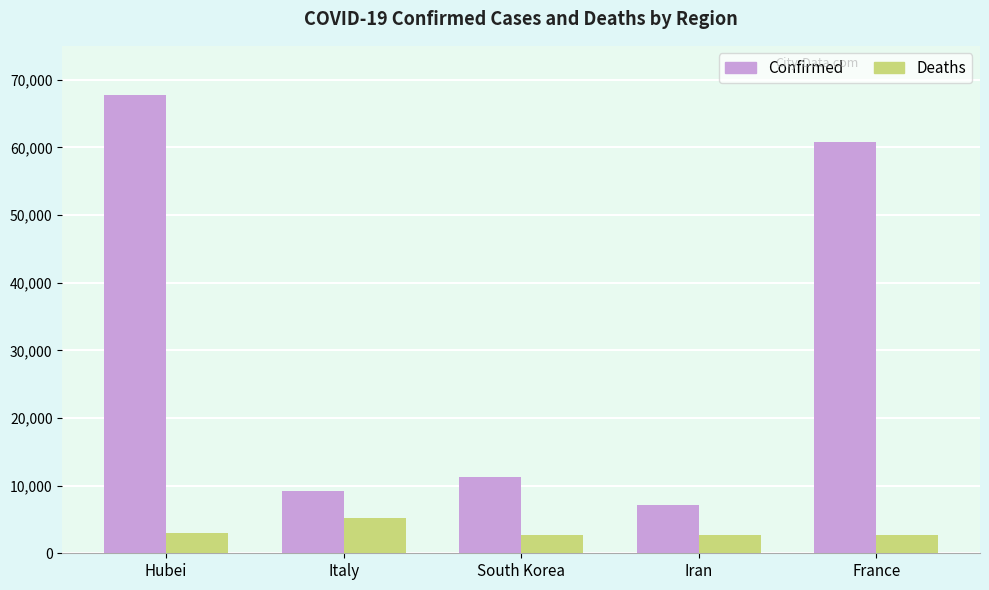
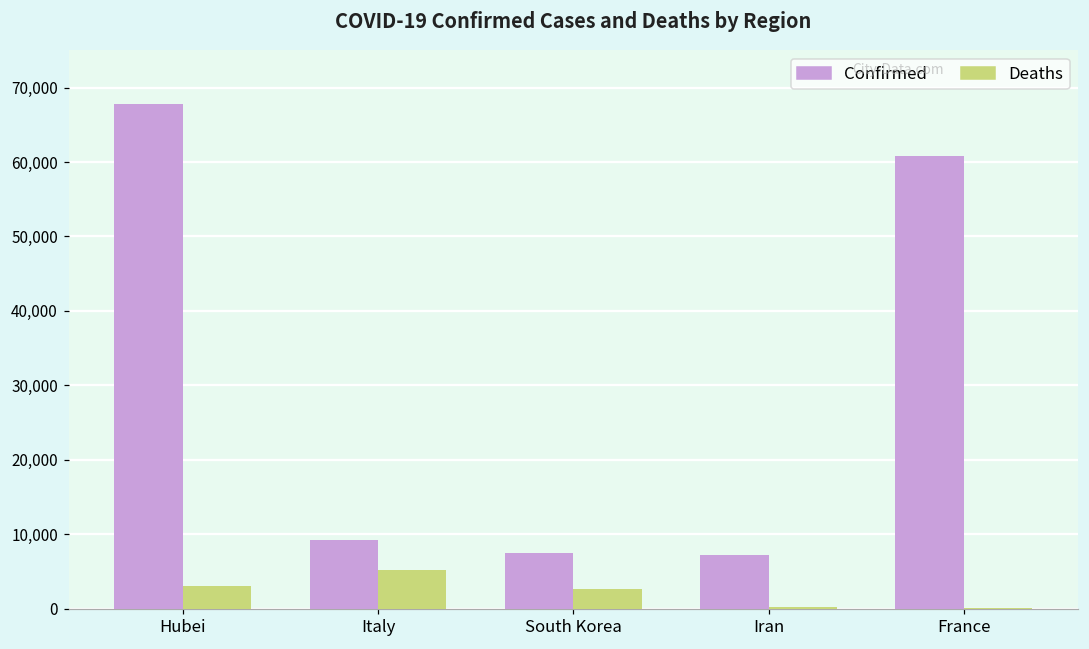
  {
    "Confirmed": {
      "Hubei": "68,000",
      "Italy": "9,000",
-     "South Korea": "11,000",
+     "South Korea": "7,000",
      "Iran": "7,000",
      "France": "61,000"
    },
    "Deaths": {
      "Hubei": "3,000",
      "Italy": "5,000",
      "South Korea": "3,000",
-     "Iran": "3,000",
-     "France": "3,000"
+     "Iran": "0",
+     "France": "0"
    }
  }
